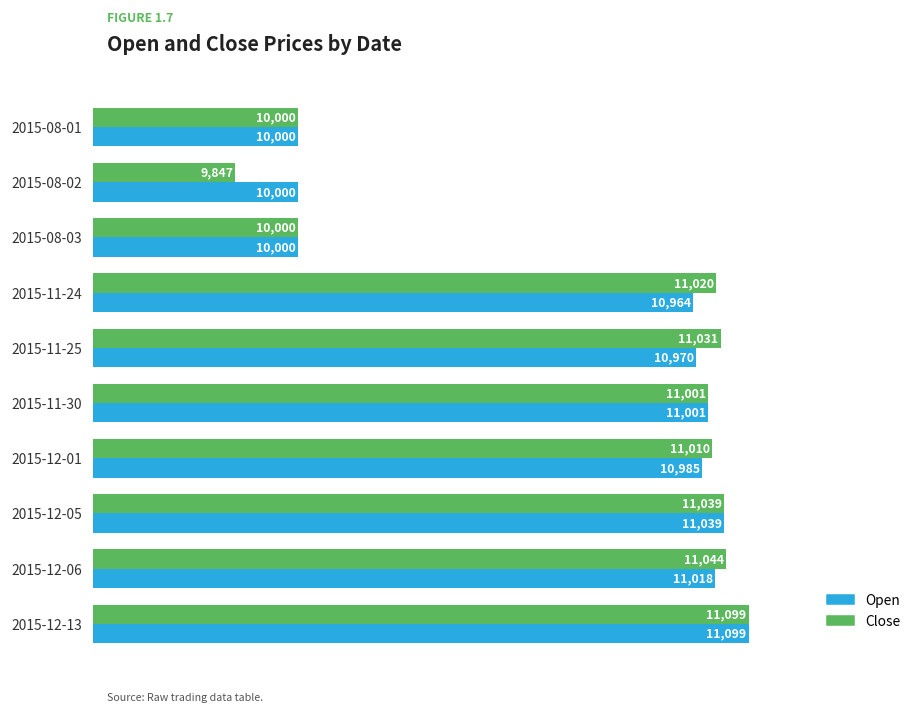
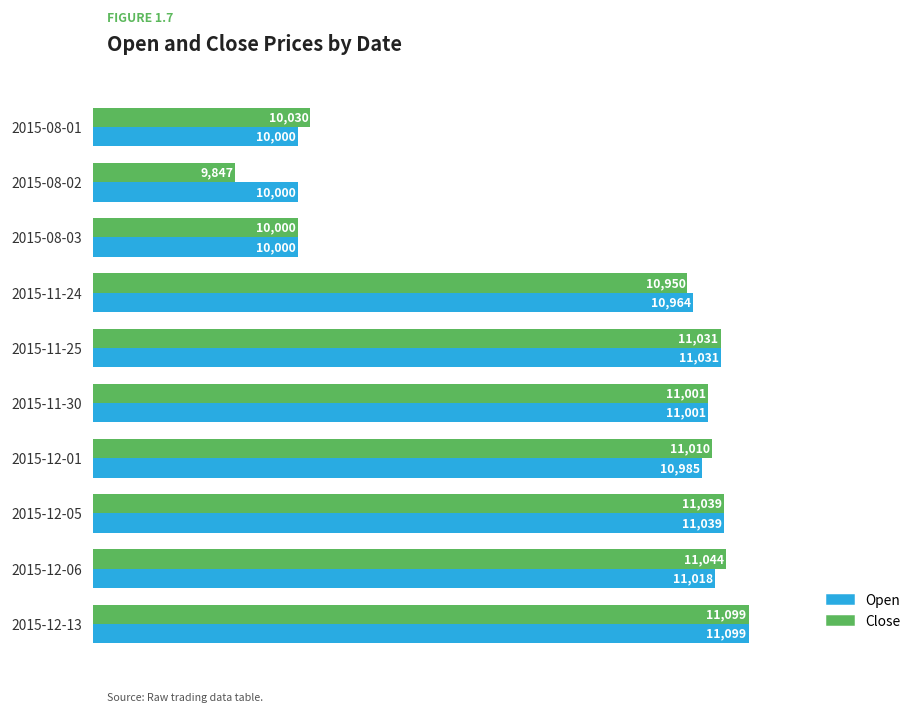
  {
    "Close": {
-     "2015-08-01": "10,000",
+     "2015-08-01": "10,030",
      "2015-08-02": "9,847",
      "2015-08-03": "10,000",
-     "2015-11-24": "11,020",
+     "2015-11-24": "10,950",
      "2015-11-25": "11,031",
      "2015-11-30": "11,001",
      "2015-12-01": "11,010",
      "2015-12-05": "11,039",
      "2015-12-06": "11,044",
      "2015-12-13": "11,099"
    },
    "Open": {
      "2015-08-01": "10,000",
      "2015-08-02": "10,000",
      "2015-08-03": "10,000",
      "2015-11-24": "10,964",
-     "2015-11-25": "10,970",
+     "2015-11-25": "11,031",
      "2015-11-30": "11,001",
      "2015-12-01": "10,985",
      "2015-12-05": "11,039",
      "2015-12-06": "11,018",
      "2015-12-13": "11,099"
    }
  }
